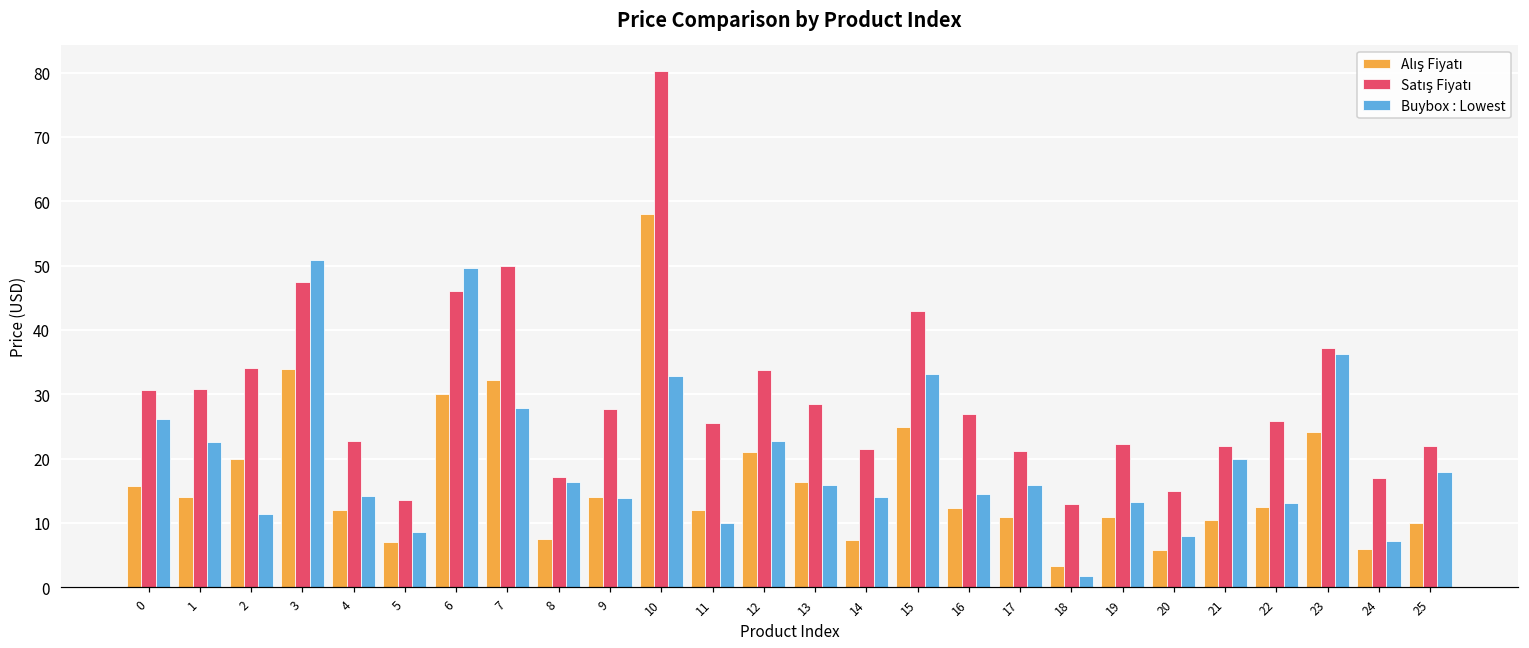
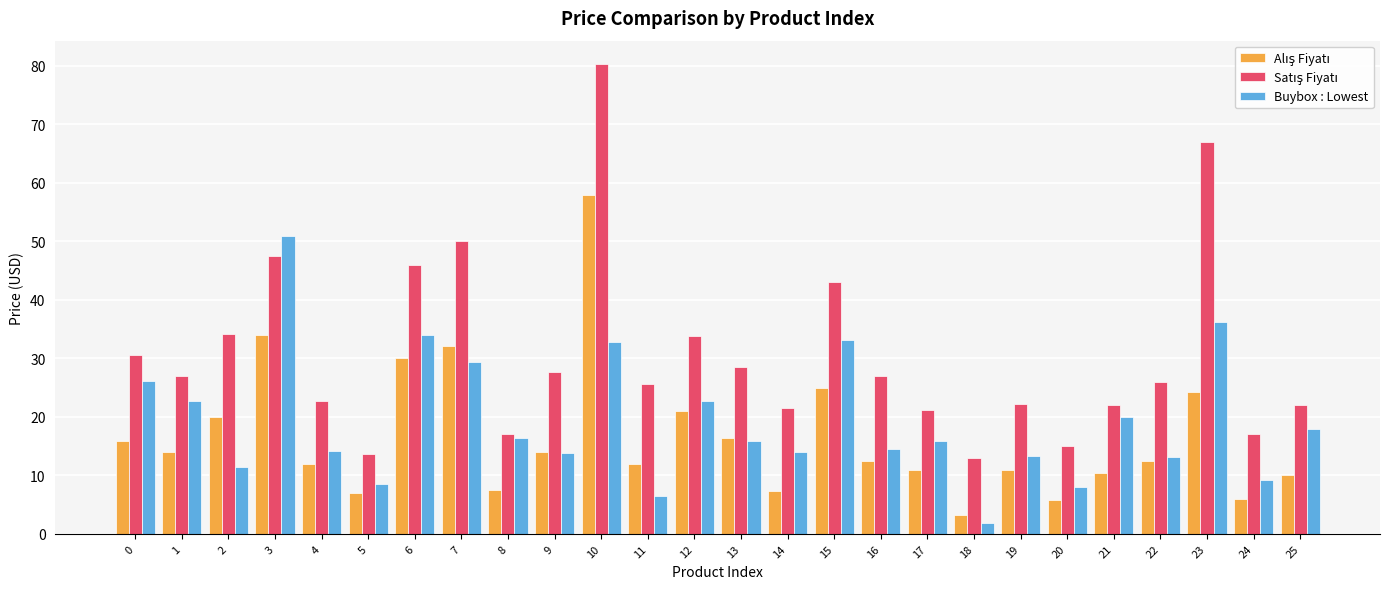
  {
    "Alış Fiyatı": {
      "0": 16,
      "1": 14,
      "2": 20,
      "3": 34,
      "4": 12,
      "5": 7,
      "6": 30,
      "7": 32,
      "8": 7,
      "9": 14,
      "10": 58,
      "11": 12,
      "12": 21,
      "13": 16,
      "14": 7,
      "15": 25,
      "16": 12,
      "17": 11,
      "18": 3,
      "19": 11,
      "20": 6,
      "21": 10,
      "22": 12,
      "23": 24,
      "24": 6,
      "25": 10
    },
    "Satış Fiyatı": {
      "0": 31,
-     "1": 31,
+     "1": 27,
      "2": 34,
      "3": 48,
      "4": 23,
      "5": 14,
      "6": 46,
      "7": 50,
      "8": 17,
      "9": 28,
      "10": 80,
      "11": 26,
      "12": 34,
      "13": 29,
      "14": 21,
      "15": 43,
      "16": 27,
      "17": 21,
      "18": 13,
      "19": 22,
      "20": 15,
      "21": 22,
      "22": 26,
-     "23": 37,
+     "23": 67,
      "24": 17,
      "25": 22
    },
    "Buybox : Lowest": {
      "0": 26,
      "1": 23,
      "2": 11,
      "3": 51,
      "4": 14,
      "5": 9,
-     "6": 50,
-     "7": 28,
+     "6": 34,
+     "7": 29,
      "8": 16,
      "9": 14,
      "10": 33,
-     "11": 10,
+     "11": 7,
      "12": 23,
      "13": 16,
      "14": 14,
      "15": 33,
      "16": 15,
      "17": 16,
      "18": 2,
      "19": 13,
      "20": 8,
      "21": 20,
      "22": 13,
      "23": 36,
-     "24": 7,
+     "24": 9,
      "25": 18
    }
  }
